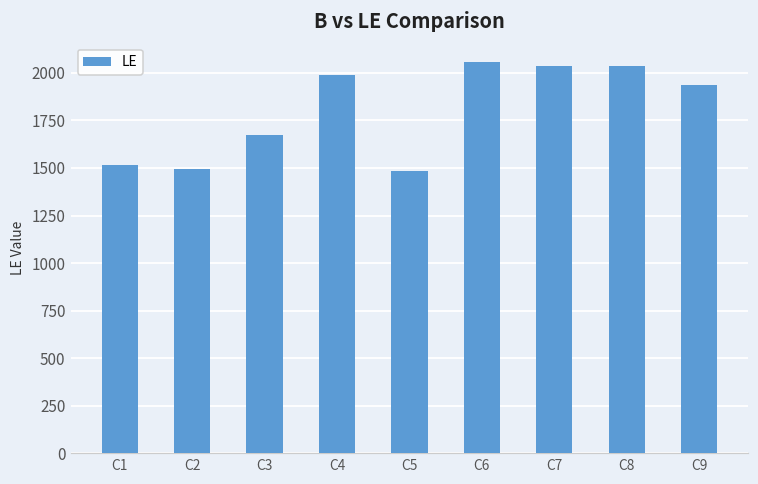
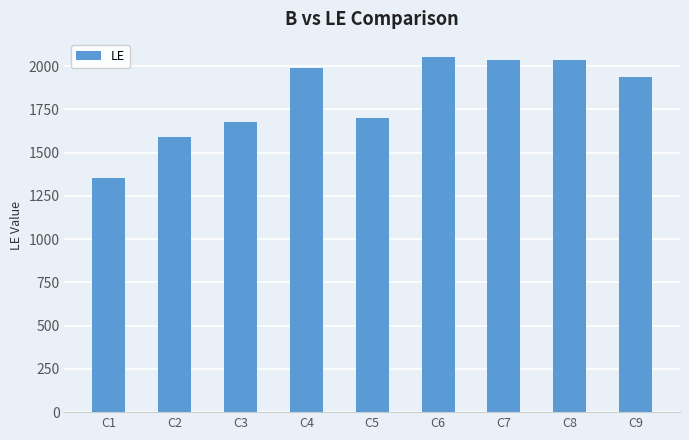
  {
-   "C1": 1520,
-   "C2": 1500,
+   "C1": 1350,
+   "C2": 1590,
    "C3": 1680,
    "C4": 1990,
-   "C5": 1490,
+   "C5": 1700,
    "C6": 2060,
    "C7": 2040,
    "C8": 2040,
    "C9": 1940
  }
